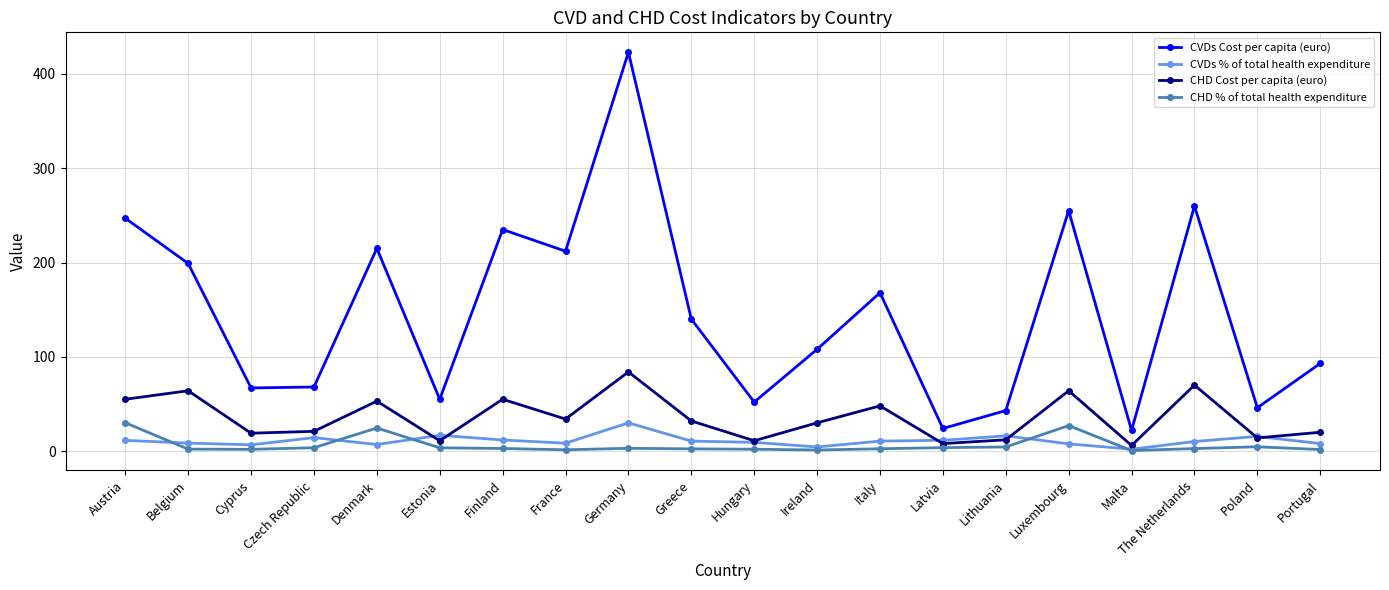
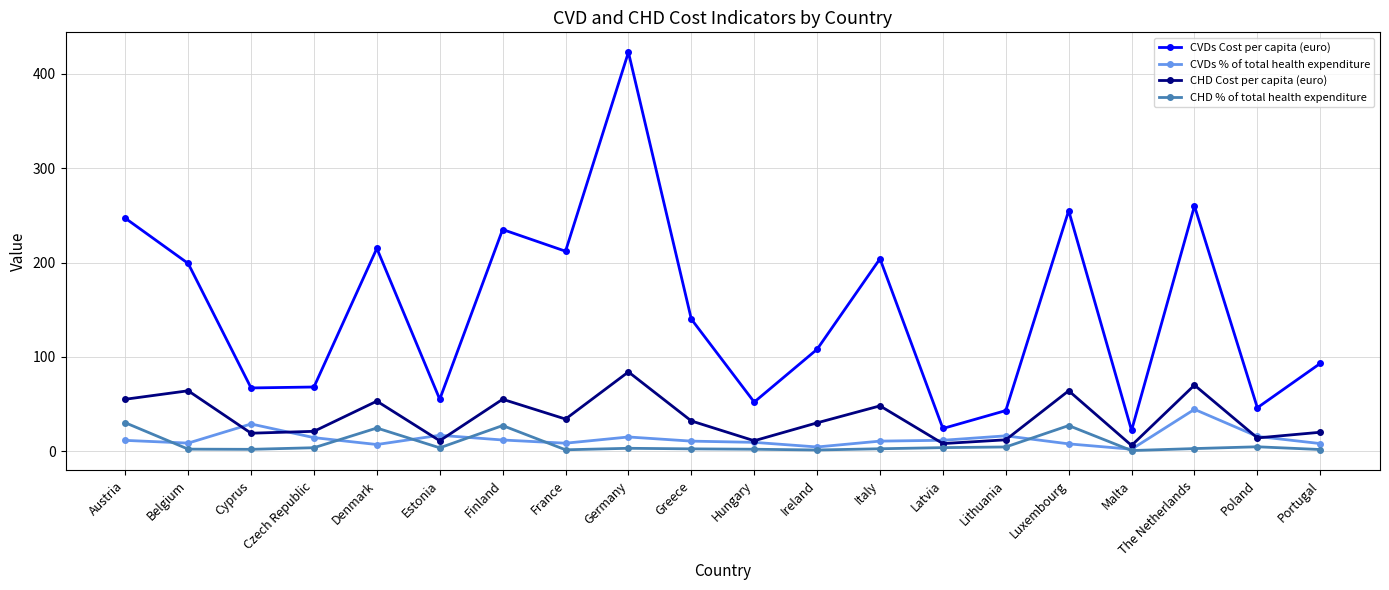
  {
    "CVDs Cost per capita (euro)": {
      "Austria": 250,
      "Belgium": 200,
      "Cyprus": 70,
      "Czech Republic": 70,
      "Denmark": 220,
      "Estonia": 60,
      "Finland": 240,
      "France": 210,
      "Germany": 420,
      "Greece": 140,
      "Hungary": 50,
      "Ireland": 110,
-     "Italy": 170,
+     "Italy": 200,
      "Latvia": 20,
      "Lithuania": 40,
      "Luxembourg": 260,
      "Malta": 20,
      "The Netherlands": 260,
      "Poland": 50,
      "Portugal": 90
    },
    "CVDs % of total health expenditure": {
      "Austria": 10,
      "Belgium": 10,
-     "Cyprus": 10,
+     "Cyprus": 30,
      "Czech Republic": 10,
      "Denmark": 10,
      "Estonia": 20,
      "Finland": 10,
      "France": 10,
-     "Germany": 30,
+     "Germany": 20,
      "Greece": 10,
      "Ireland": 0,
      "Italy": 10,
      "Latvia": 10,
      "Lithuania": 20,
      "Luxembourg": 10,
-     "The Netherlands": 10,
+     "The Netherlands": 40,
      "Portugal": 10
    },
    "CHD Cost per capita (euro)": {
      "Austria": 60,
      "Belgium": 60,
      "Cyprus": 20,
      "Czech Republic": 20,
      "Denmark": 50,
      "Estonia": 10,
      "Finland": 60,
      "France": 30,
      "Germany": 80,
      "Greece": 30,
      "Ireland": 30,
      "Italy": 50,
      "Latvia": 10,
      "Lithuania": 10,
      "Luxembourg": 60,
      "Malta": 10,
      "The Netherlands": 70,
      "Portugal": 20
    },
    "CHD % of total health expenditure": {
      "Austria": 30,
      "Belgium": 0,
      "Cyprus": 0,
      "Czech Republic": 0,
      "Denmark": 20,
      "Estonia": 0,
-     "Finland": 0,
+     "Finland": 30,
      "France": 0,
      "Germany": 0,
      "Greece": 0,
      "Hungary": 0,
      "Ireland": 0,
      "Italy": 0,
      "Latvia": 0,
      "Lithuania": 0,
      "Luxembourg": 30,
      "The Netherlands": 0,
      "Poland": 0,
      "Portugal": 0
    }
  }
